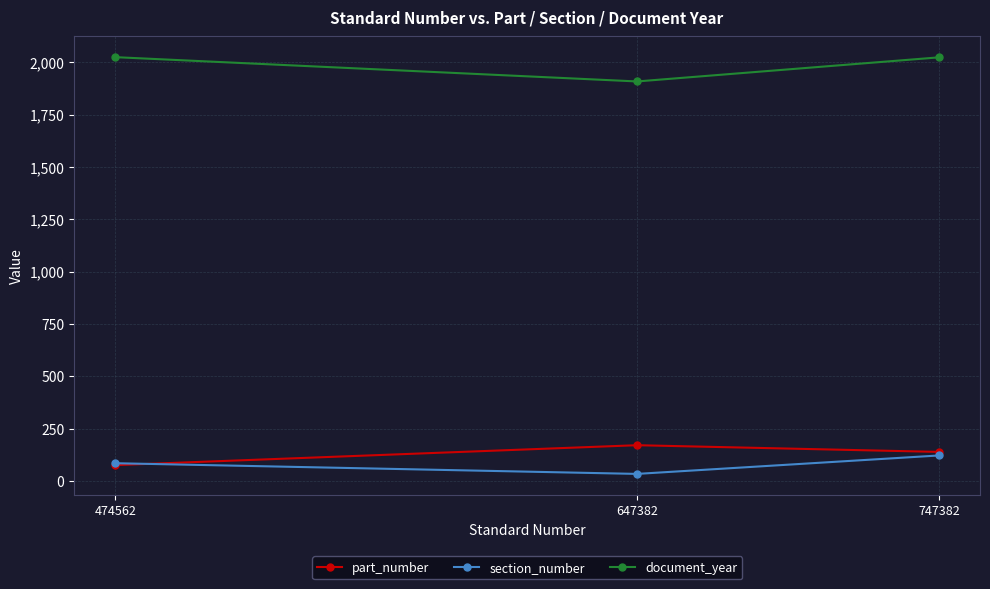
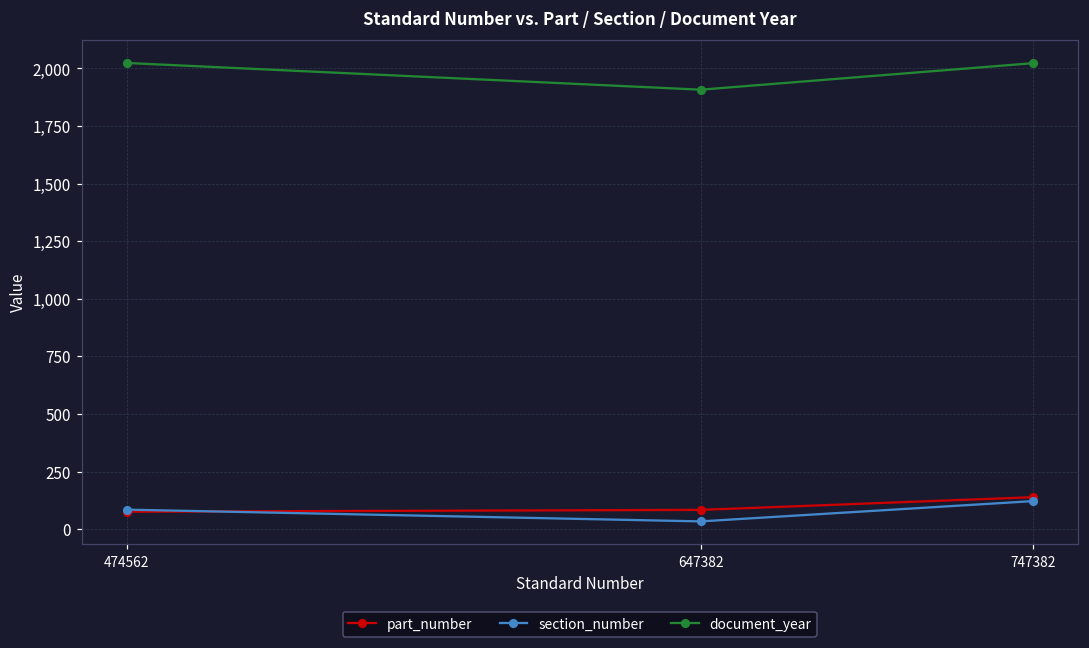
  {
    "part_number": {
-     "647382": "170",
+     "647382": "80",
      "747382": "140"
    },
    "section_number": {
      "647382": "30",
      "747382": "120"
    },
    "document_year": {
      "474562": "2,020",
      "647382": "1,910",
      "747382": "2,020"
    }
  }
